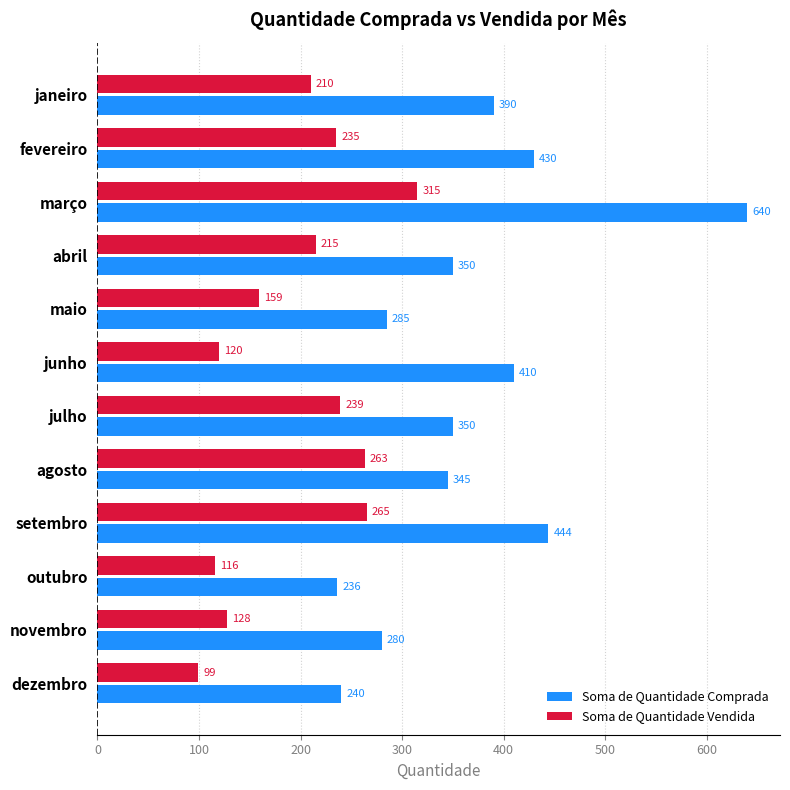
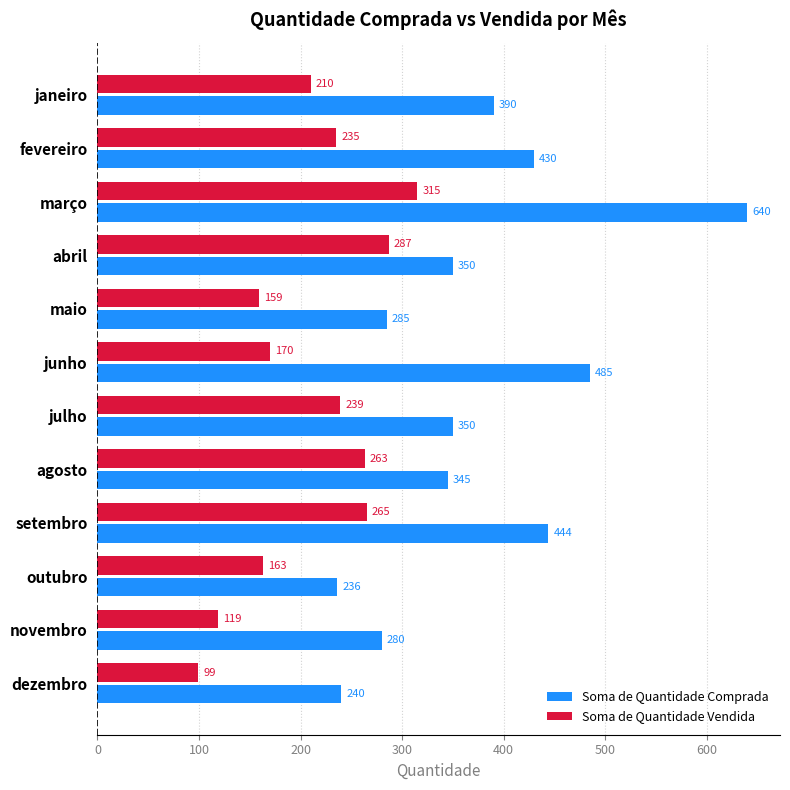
  {
    "Soma de Quantidade Comprada": {
      "janeiro": 390,
      "fevereiro": 430,
      "março": 640,
      "abril": 350,
      "maio": 285,
-     "junho": 410,
+     "junho": 485,
      "julho": 350,
      "agosto": 345,
      "setembro": 444,
      "outubro": 236,
      "novembro": 280,
      "dezembro": 240
    },
    "Soma de Quantidade Vendida": {
      "janeiro": 210,
      "fevereiro": 235,
      "março": 315,
-     "abril": 215,
+     "abril": 287,
      "maio": 159,
-     "junho": 120,
+     "junho": 170,
      "julho": 239,
      "agosto": 263,
      "setembro": 265,
-     "outubro": 116,
-     "novembro": 128,
+     "outubro": 163,
+     "novembro": 119,
      "dezembro": 99
    }
  }
